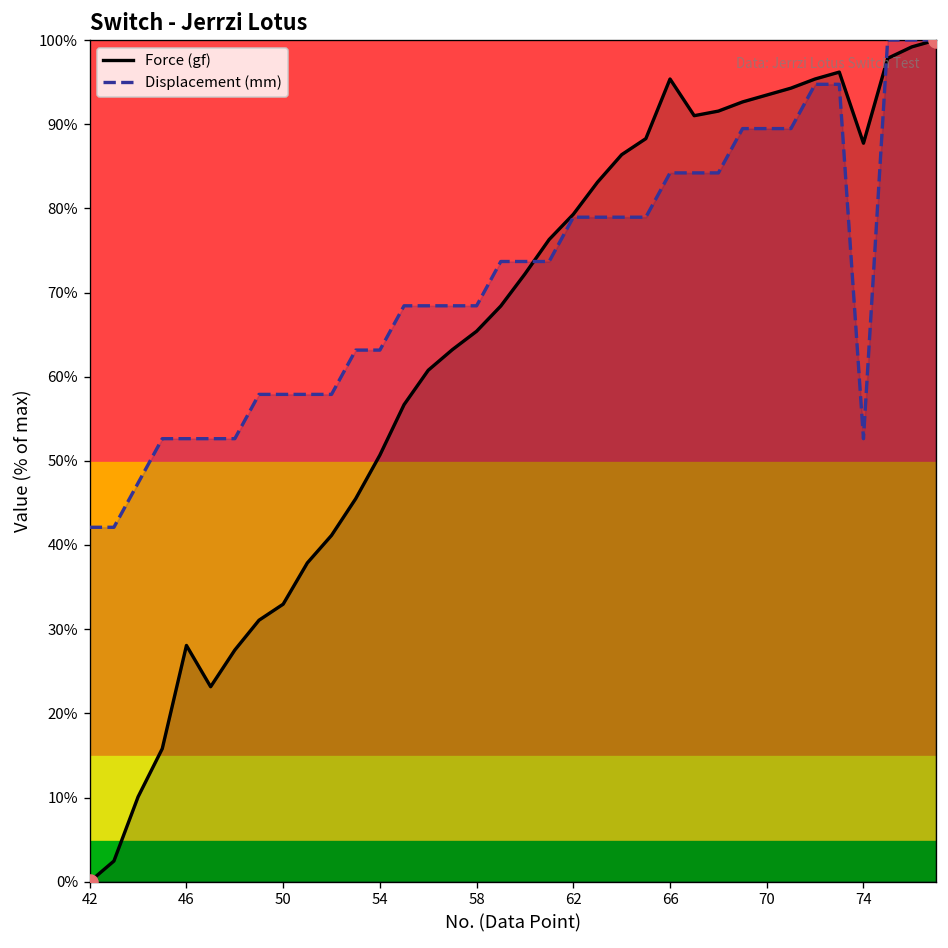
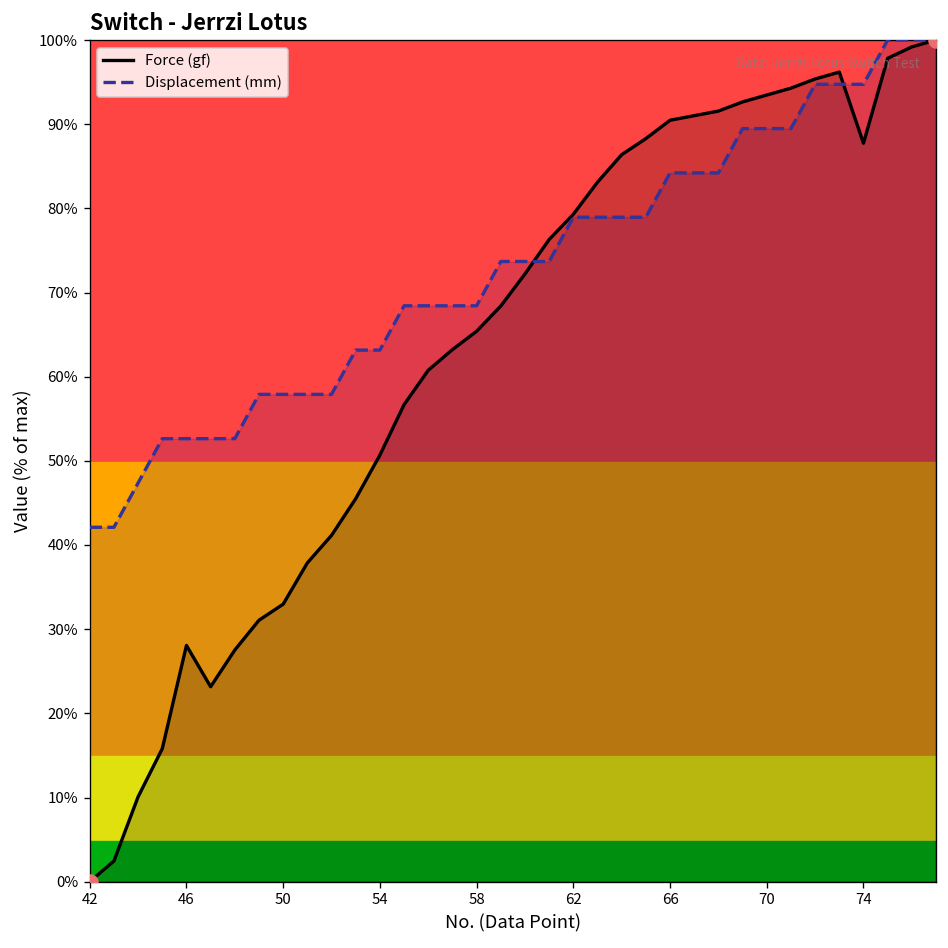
  {
    "Force (gf)": {
      "46": "28%",
      "50": "33%",
      "54": "51%",
      "58": "65%",
-     "66": "95%",
+     "66": "90%",
      "70": "93%",
      "74": "88%"
    },
    "Displacement (mm)": {
      "42": "42%",
      "46": "53%",
      "50": "58%",
      "54": "63%",
      "58": "68%",
      "66": "84%",
      "70": "89%",
-     "74": "53%"
+     "74": "95%"
    }
  }
